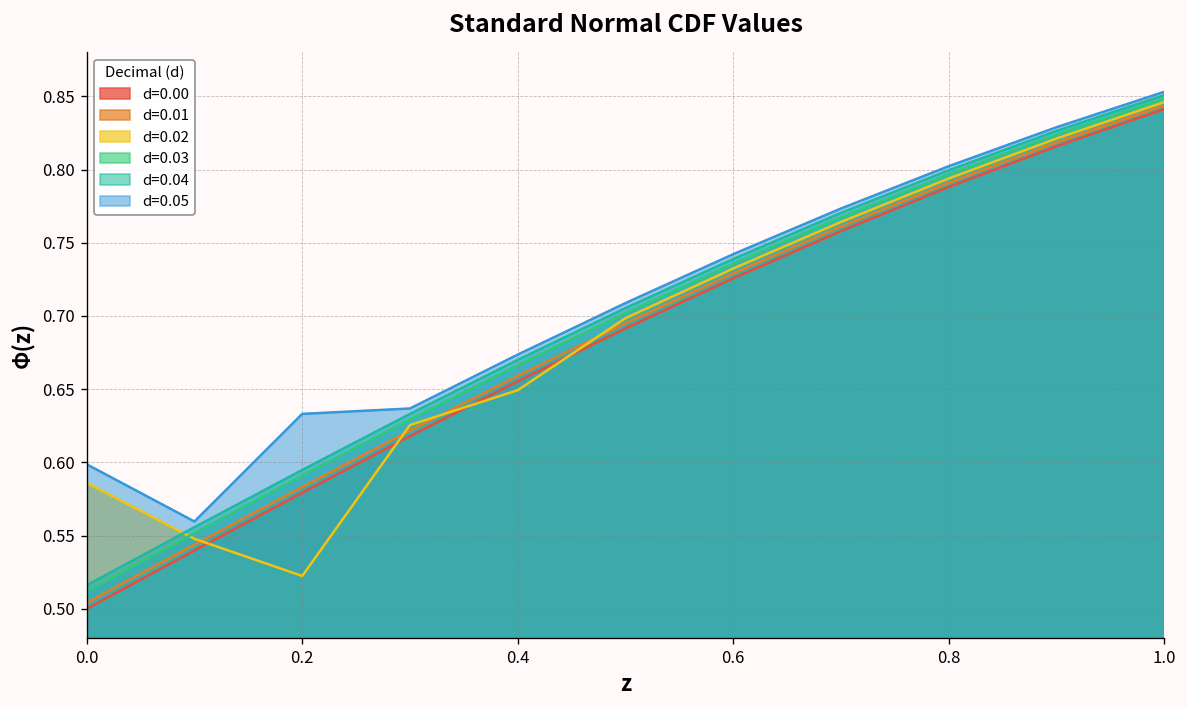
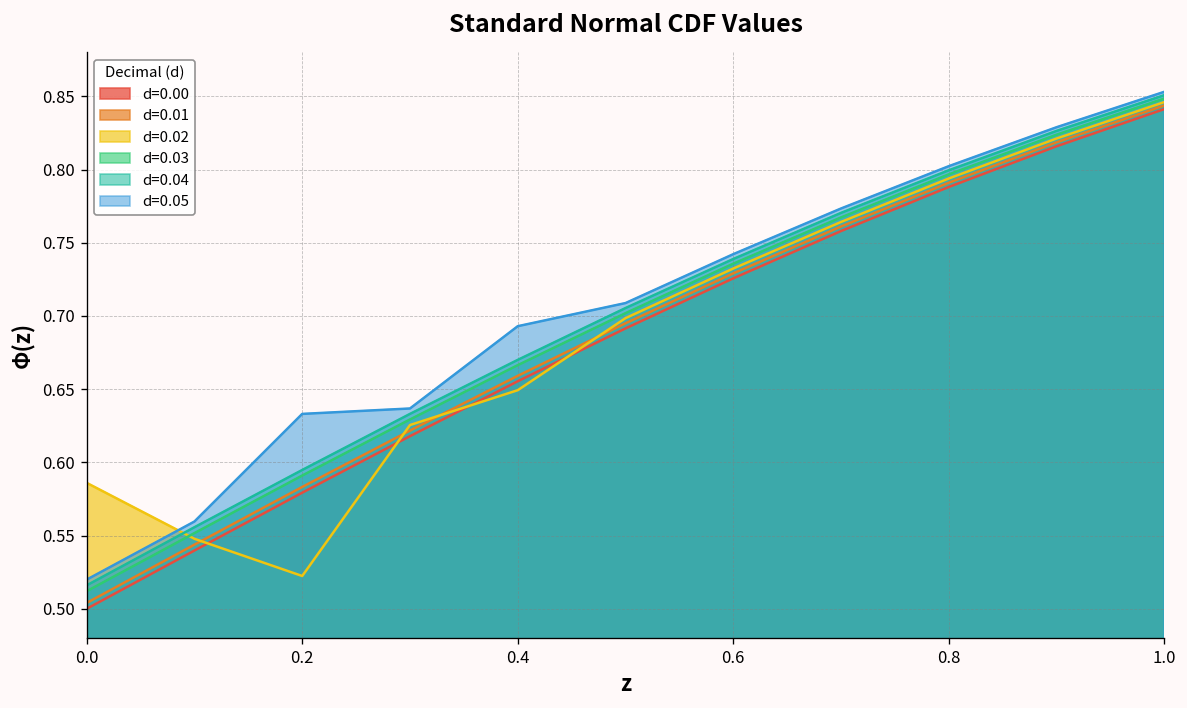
  {
    "d=0.02": {
      "0.0": 0.586,
      "0.2": 0.522,
      "0.4": 0.649,
      "0.6": 0.732,
      "0.8": 0.794,
      "1.0": 0.846
    },
    "d=0.05": {
-     "0.0": 0.599,
+     "0.0": 0.520,
      "0.2": 0.633,
-     "0.4": 0.674,
+     "0.4": 0.693,
      "0.6": 0.742,
      "0.8": 0.802,
      "1.0": 0.853
    }
  }
